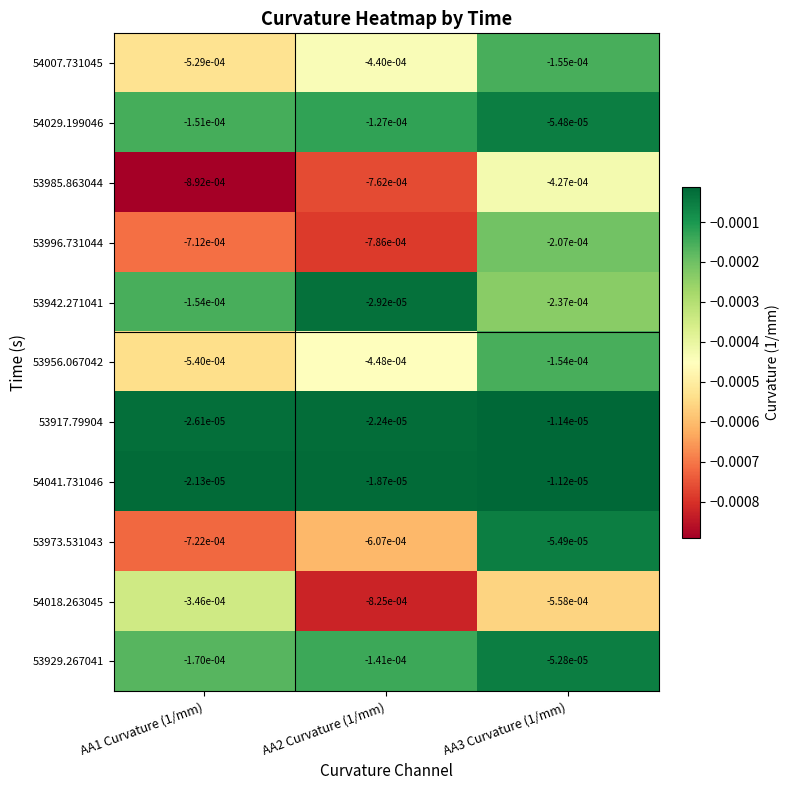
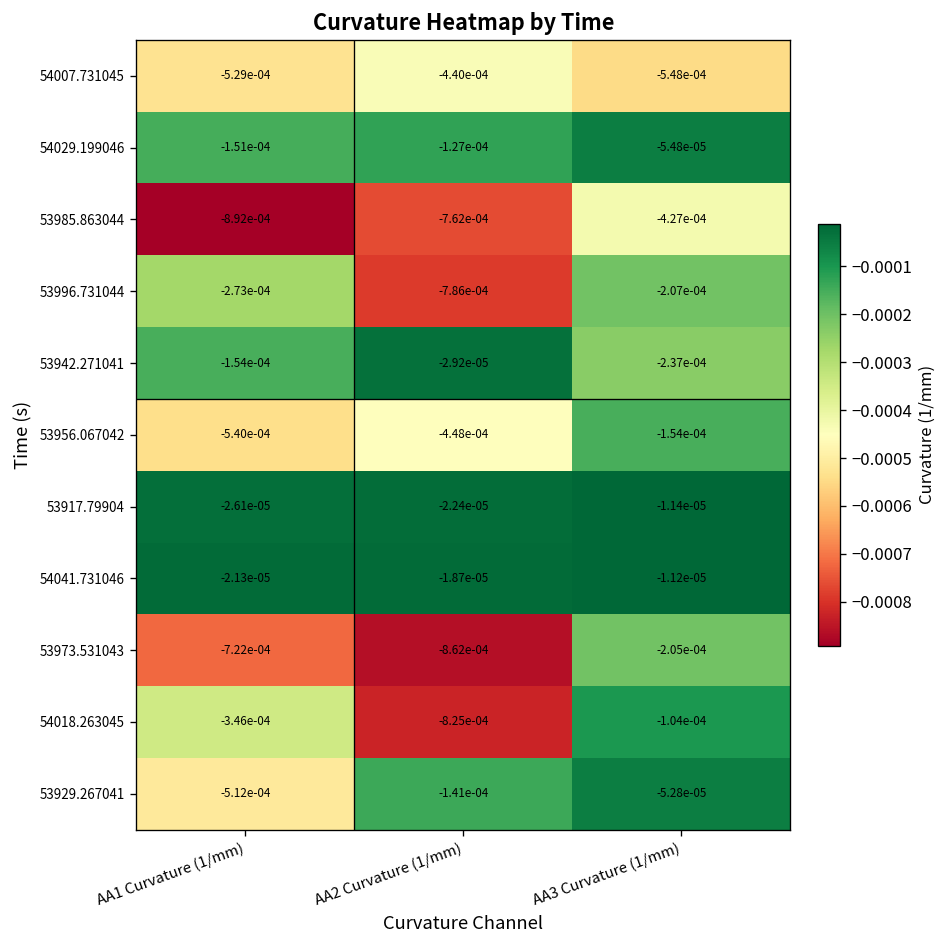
  {
    "54007.731045": {
      "AA1 Curvature (1/mm)": "-5.29e-04",
      "AA2 Curvature (1/mm)": "-4.40e-04",
-     "AA3 Curvature (1/mm)": "-1.55e-04"
+     "AA3 Curvature (1/mm)": "-5.48e-04"
    },
    "54029.199046": {
      "AA1 Curvature (1/mm)": "-1.51e-04",
      "AA2 Curvature (1/mm)": "-1.27e-04",
      "AA3 Curvature (1/mm)": "-5.48e-05"
    },
    "53985.863044": {
      "AA1 Curvature (1/mm)": "-8.92e-04",
      "AA2 Curvature (1/mm)": "-7.62e-04",
      "AA3 Curvature (1/mm)": "-4.27e-04"
    },
    "53996.731044": {
-     "AA1 Curvature (1/mm)": "-7.12e-04",
+     "AA1 Curvature (1/mm)": "-2.73e-04",
      "AA2 Curvature (1/mm)": "-7.86e-04",
      "AA3 Curvature (1/mm)": "-2.07e-04"
    },
    "53942.271041": {
      "AA1 Curvature (1/mm)": "-1.54e-04",
      "AA2 Curvature (1/mm)": "-2.92e-05",
      "AA3 Curvature (1/mm)": "-2.37e-04"
    },
    "53956.067042": {
      "AA1 Curvature (1/mm)": "-5.40e-04",
      "AA2 Curvature (1/mm)": "-4.48e-04",
      "AA3 Curvature (1/mm)": "-1.54e-04"
    },
    "53917.79904": {
      "AA1 Curvature (1/mm)": "-2.61e-05",
      "AA2 Curvature (1/mm)": "-2.24e-05",
      "AA3 Curvature (1/mm)": "-1.14e-05"
    },
    "54041.731046": {
      "AA1 Curvature (1/mm)": "-2.13e-05",
      "AA2 Curvature (1/mm)": "-1.87e-05",
      "AA3 Curvature (1/mm)": "-1.12e-05"
    },
    "53973.531043": {
      "AA1 Curvature (1/mm)": "-7.22e-04",
-     "AA2 Curvature (1/mm)": "-6.07e-04",
-     "AA3 Curvature (1/mm)": "-5.49e-05"
+     "AA2 Curvature (1/mm)": "-8.62e-04",
+     "AA3 Curvature (1/mm)": "-2.05e-04"
    },
    "54018.263045": {
      "AA1 Curvature (1/mm)": "-3.46e-04",
      "AA2 Curvature (1/mm)": "-8.25e-04",
-     "AA3 Curvature (1/mm)": "-5.58e-04"
+     "AA3 Curvature (1/mm)": "-1.04e-04"
    },
    "53929.267041": {
-     "AA1 Curvature (1/mm)": "-1.70e-04",
+     "AA1 Curvature (1/mm)": "-5.12e-04",
      "AA2 Curvature (1/mm)": "-1.41e-04",
      "AA3 Curvature (1/mm)": "-5.28e-05"
    }
  }
